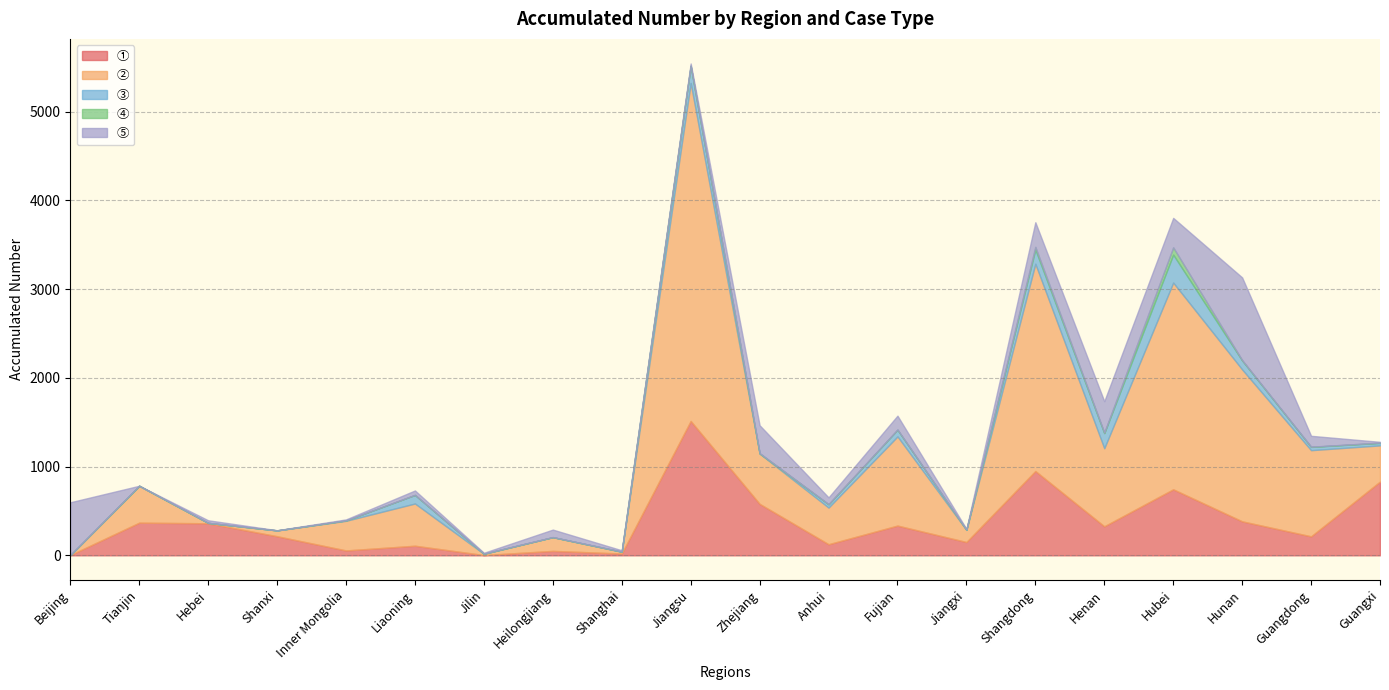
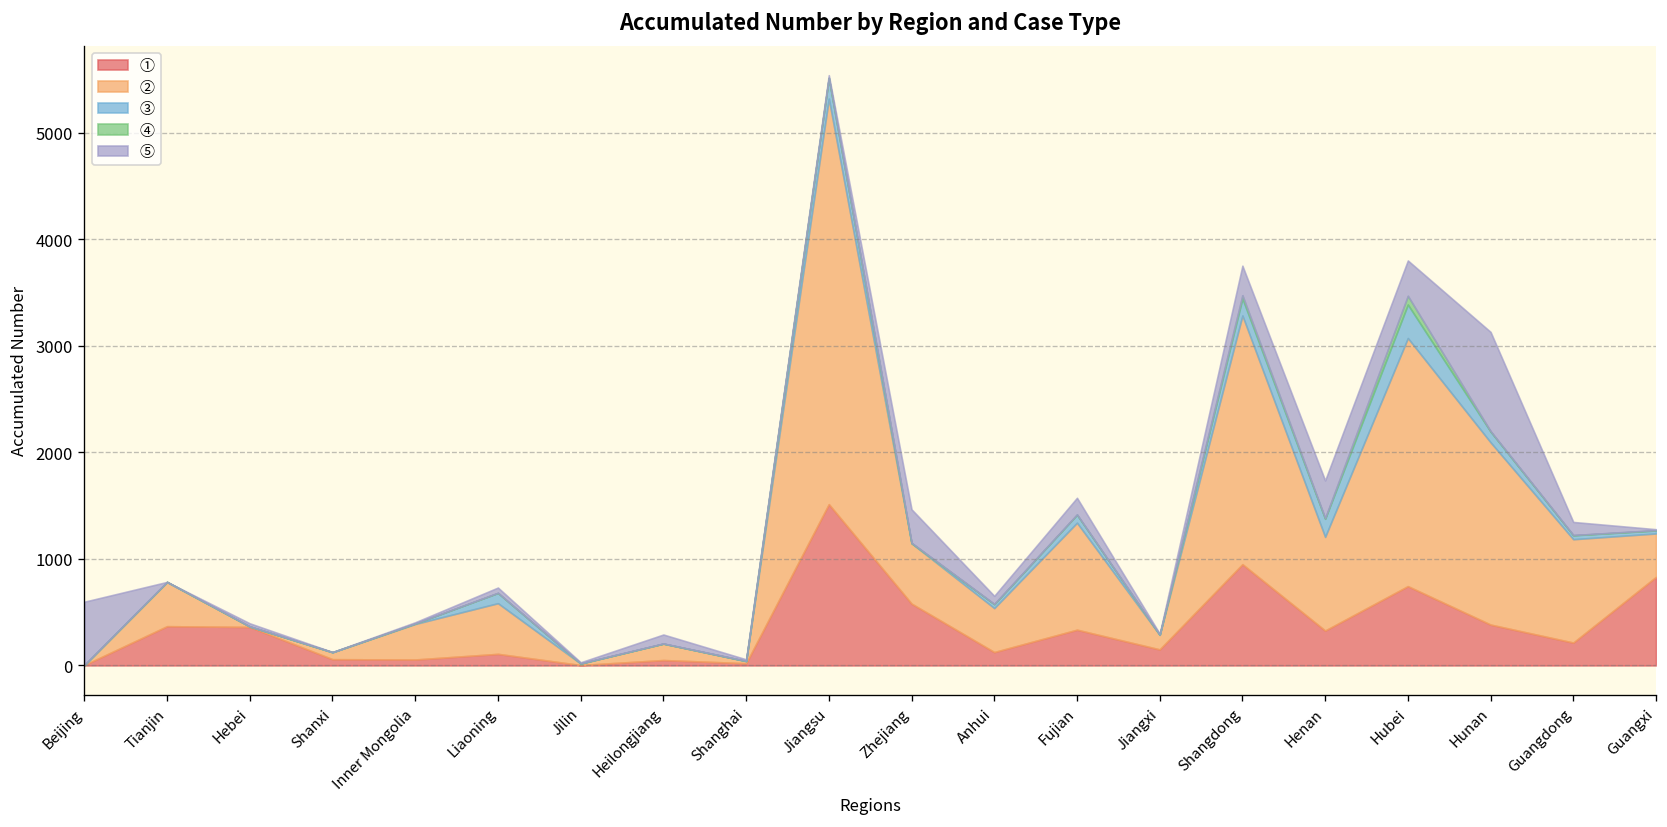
  {
    "①": {
      "Tianjin": 400,
-     "Shanxi": 200,
+     "Shanxi": 100,
      "Inner Mongolia": 100,
      "Liaoning": 100,
      "Heilongjiang": 100,
      "Jiangsu": 1500,
      "Zhejiang": 600,
      "Anhui": 100,
      "Fujian": 300,
      "Jiangxi": 200,
      "Shangdong": 1000,
      "Henan": 300,
      "Hubei": 700,
      "Hunan": 400,
      "Guangdong": 200,
      "Guangxi": 800
    },
    "②": {
      "Liaoning": 500,
      "Jiangsu": 3800,
      "Anhui": 400,
      "Fujian": 1000,
      "Shangdong": 2300,
      "Henan": 900,
      "Hubei": 2300,
      "Hunan": 1700,
      "Guangdong": 1000
    },
    "④": {
      "Shangdong": 0,
      "Hubei": 100
    }
  }
